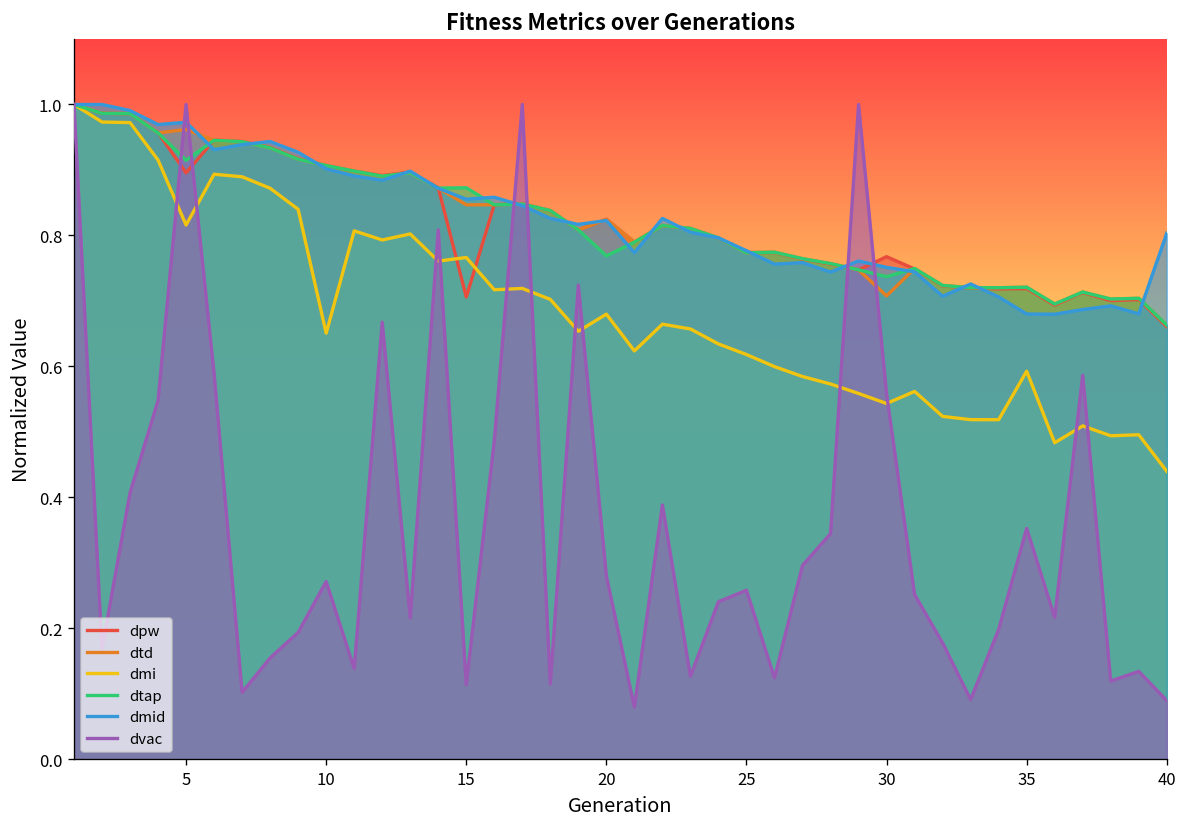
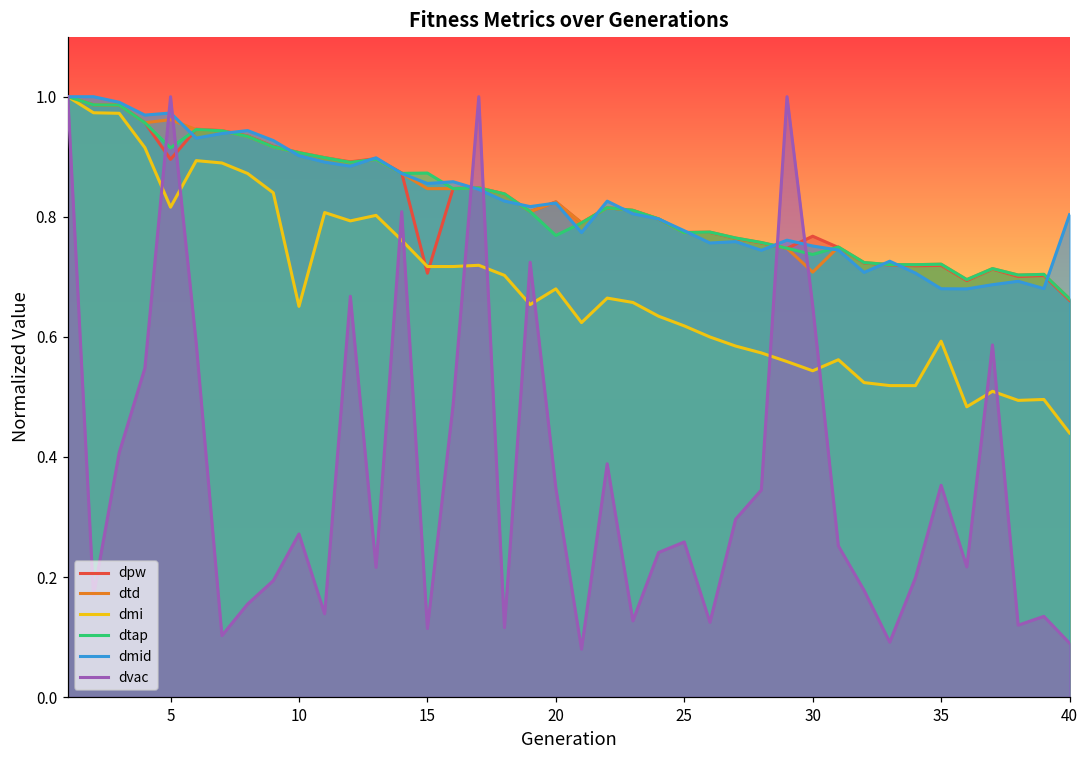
  {
    "dmi": {
      "5": 0.82,
      "10": 0.65,
-     "15": 0.77,
+     "15": 0.72,
      "20": 0.68,
      "25": 0.62,
      "30": 0.54,
      "35": 0.59,
      "40": 0.44
    },
    "dtap": {
      "5": 0.91,
      "15": 0.87,
      "20": 0.77,
      "30": 0.74
    },
    "dmid": {
      "5": 0.97,
      "10": 0.90,
      "15": 0.86,
      "30": 0.75,
      "35": 0.68,
      "40": 0.80
    },
    "dvac": {
      "5": 1.00,
      "10": 0.27,
      "15": 0.11,
-     "20": 0.28,
+     "20": 0.35,
      "25": 0.26,
-     "30": 0.56,
+     "30": 0.65,
      "35": 0.35,
      "40": 0.09
    }
  }
